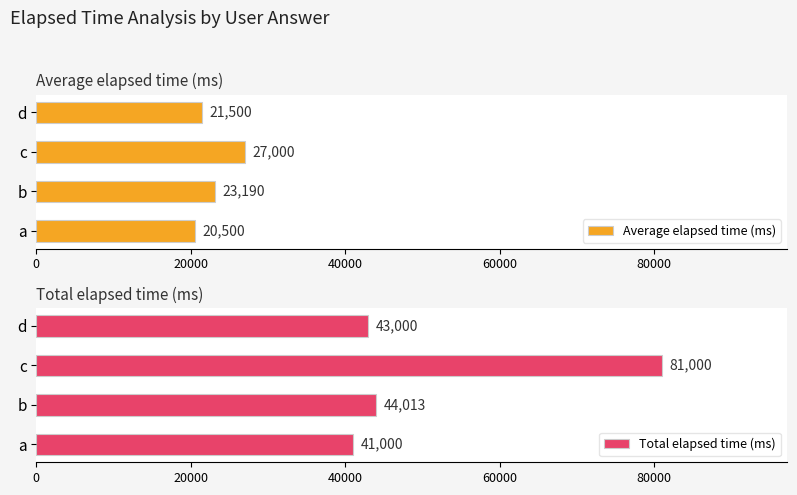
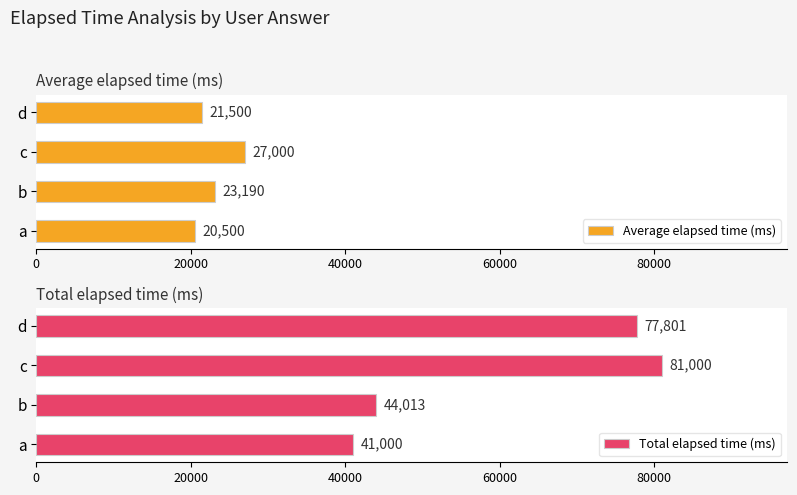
  {
    "Average elapsed time (ms)": {
      "d": "21,500",
      "c": "27,000",
      "b": "23,190",
      "a": "20,500"
    },
    "Total elapsed time (ms)": {
-     "d": "43,000",
+     "d": "77,801",
      "c": "81,000",
      "b": "44,013",
      "a": "41,000"
    }
  }
